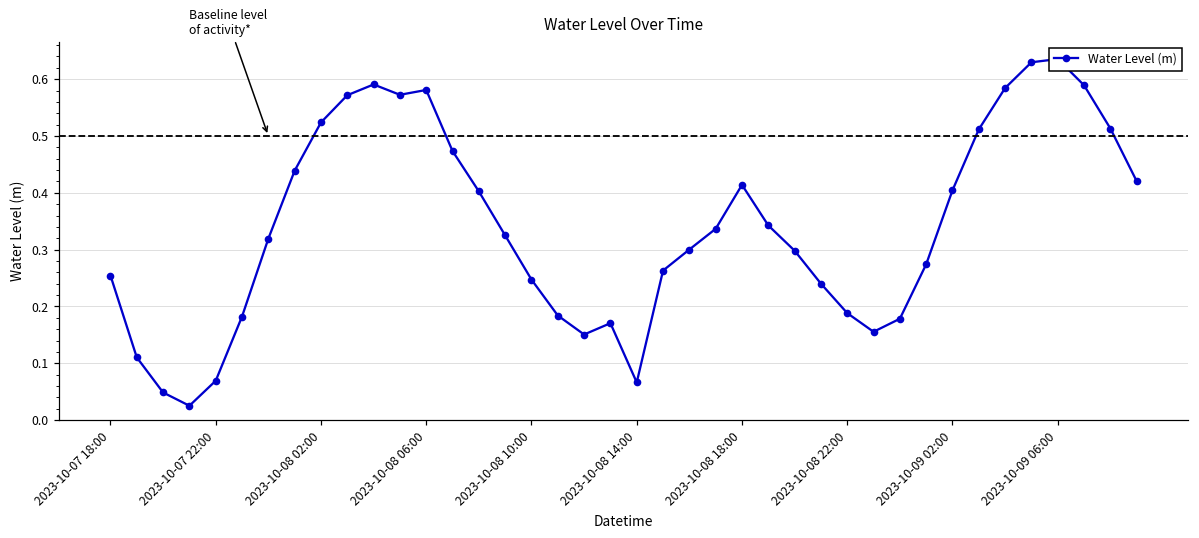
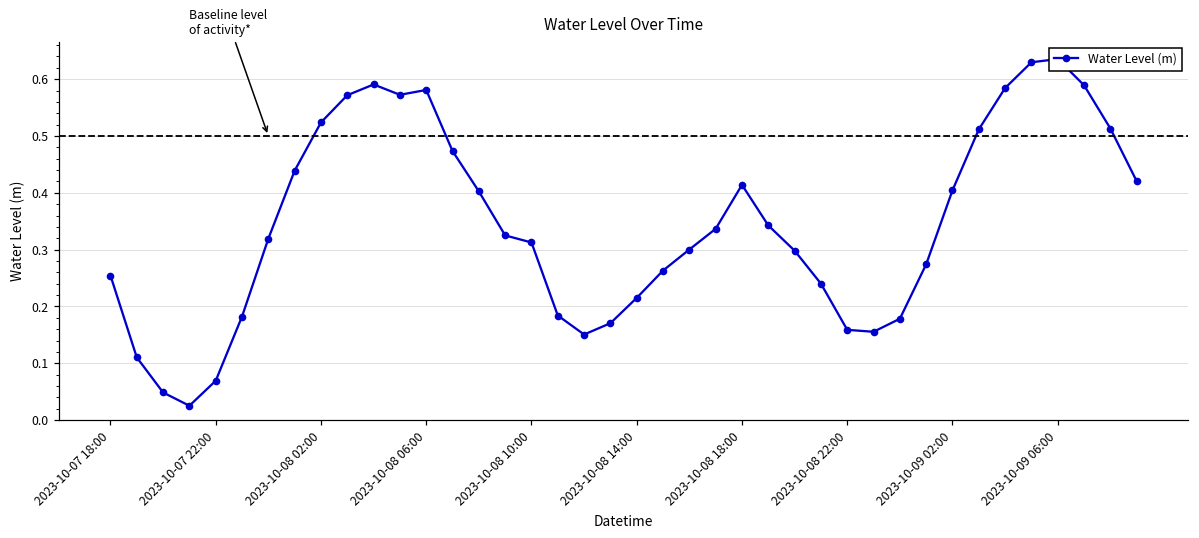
  {
    "2023-10-07 18:00": 0.25,
    "2023-10-07 22:00": 0.07,
    "2023-10-08 02:00": 0.52,
    "2023-10-08 06:00": 0.58,
-   "2023-10-08 10:00": 0.25,
-   "2023-10-08 14:00": 0.07,
+   "2023-10-08 10:00": 0.31,
+   "2023-10-08 14:00": 0.22,
    "2023-10-08 18:00": 0.41,
-   "2023-10-08 22:00": 0.19,
+   "2023-10-08 22:00": 0.16,
    "2023-10-09 02:00": 0.40
  }
